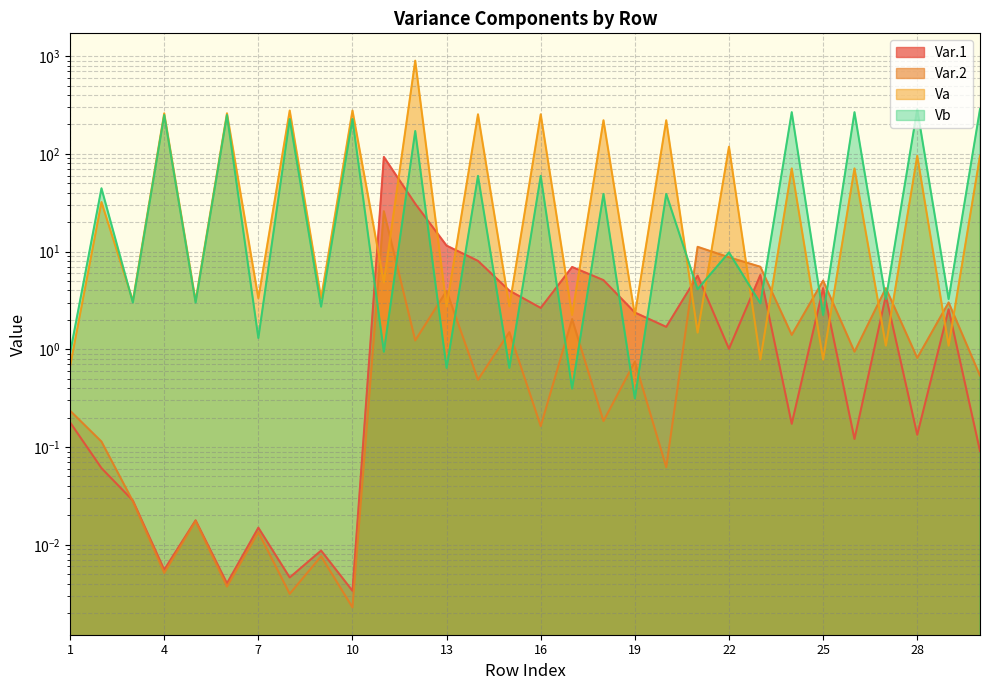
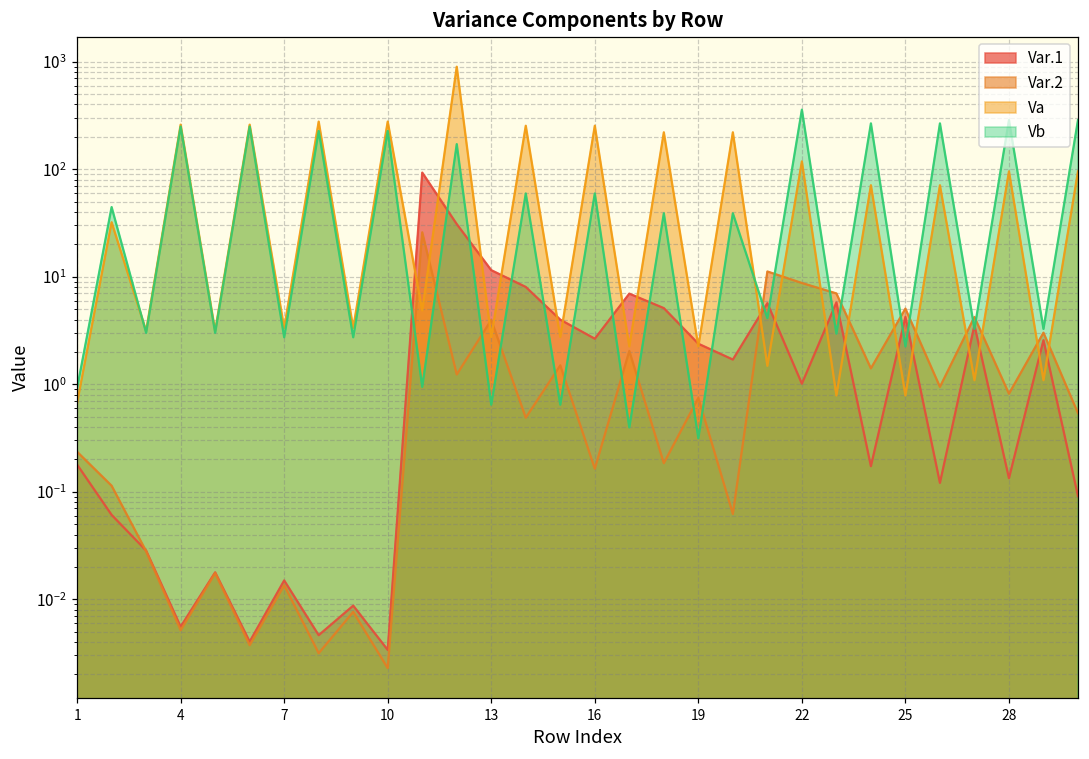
  {
    "Vb": {
      "1": 0.9,
-     "7": 1.3,
+     "7": 2.7,
      "10": 230,
      "13": 0.6,
      "16": 60,
      "19": 0.3,
-     "22": 10,
+     "22": 360,
      "25": 2.2
    }
  }
